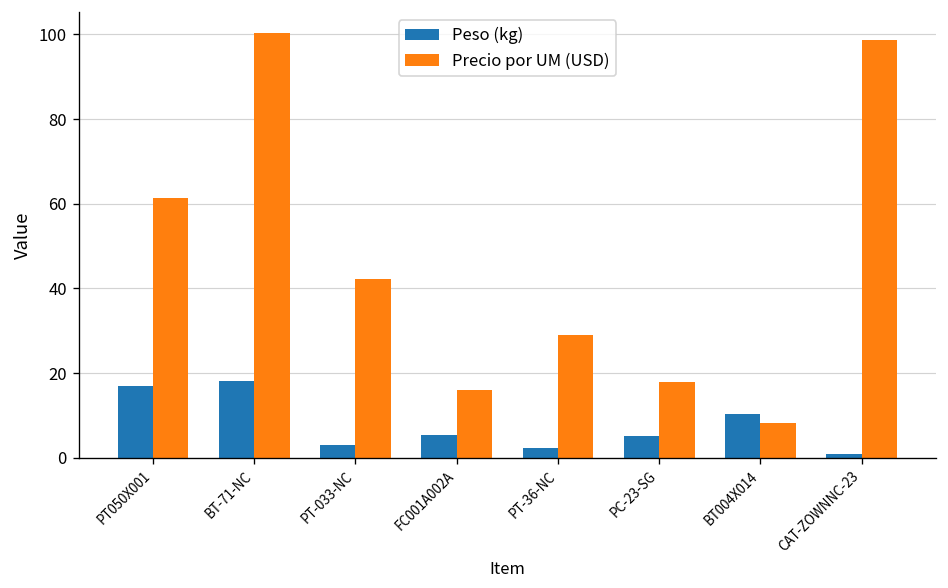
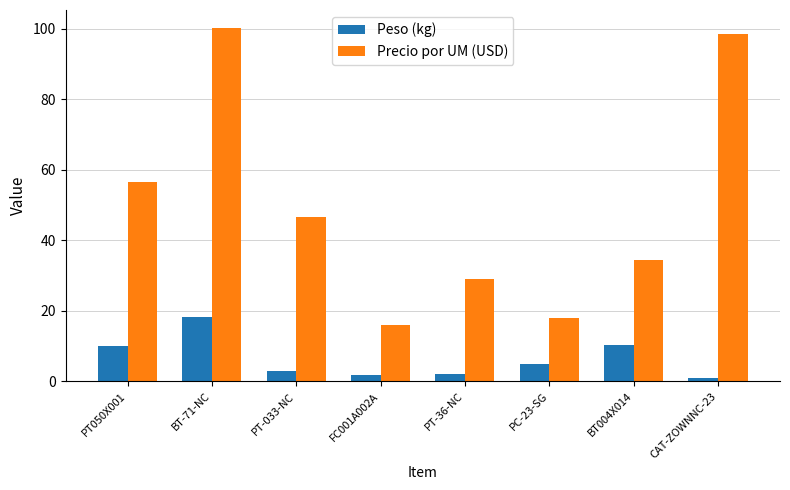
  {
    "Peso (kg)": {
-     "PT050X001": 17,
+     "PT050X001": 10,
      "BT-71-NC": 18,
      "PT-033-NC": 3,
-     "FC001A002A": 5,
+     "FC001A002A": 2,
      "PT-36-NC": 2,
      "PC-23-SG": 5,
      "BT004X014": 10,
      "CAT-ZOWNNC-23": 1
    },
    "Precio por UM (USD)": {
-     "PT050X001": 61,
+     "PT050X001": 57,
      "BT-71-NC": 100,
-     "PT-033-NC": 42,
+     "PT-033-NC": 47,
      "FC001A002A": 16,
      "PT-36-NC": 29,
      "PC-23-SG": 18,
-     "BT004X014": 8,
+     "BT004X014": 35,
      "CAT-ZOWNNC-23": 99
    }
  }
